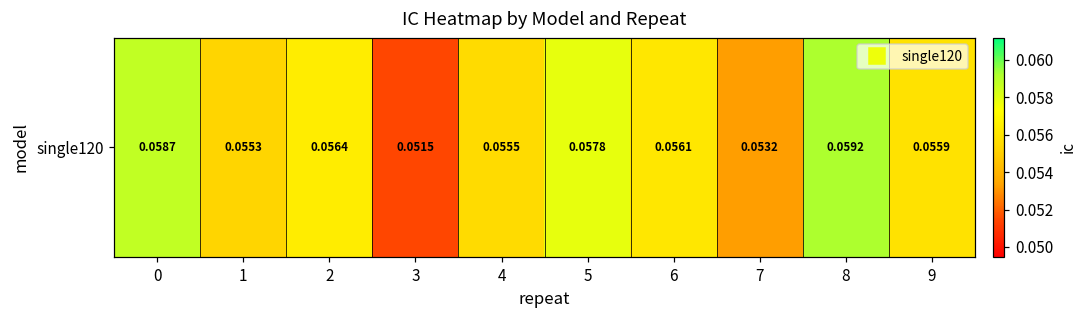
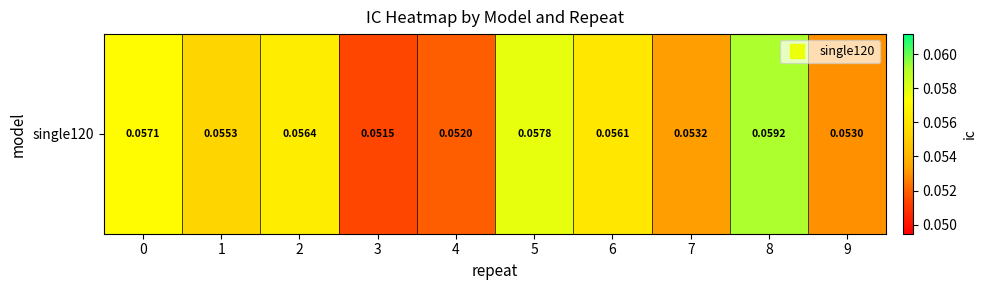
  {
    "single120": {
-     "0": 0.0587,
+     "0": 0.0571,
      "1": 0.0553,
      "2": 0.0564,
      "3": 0.0515,
-     "4": 0.0555,
+     "4": 0.0520,
      "5": 0.0578,
      "6": 0.0561,
      "7": 0.0532,
      "8": 0.0592,
-     "9": 0.0559
+     "9": 0.0530
    }
  }
